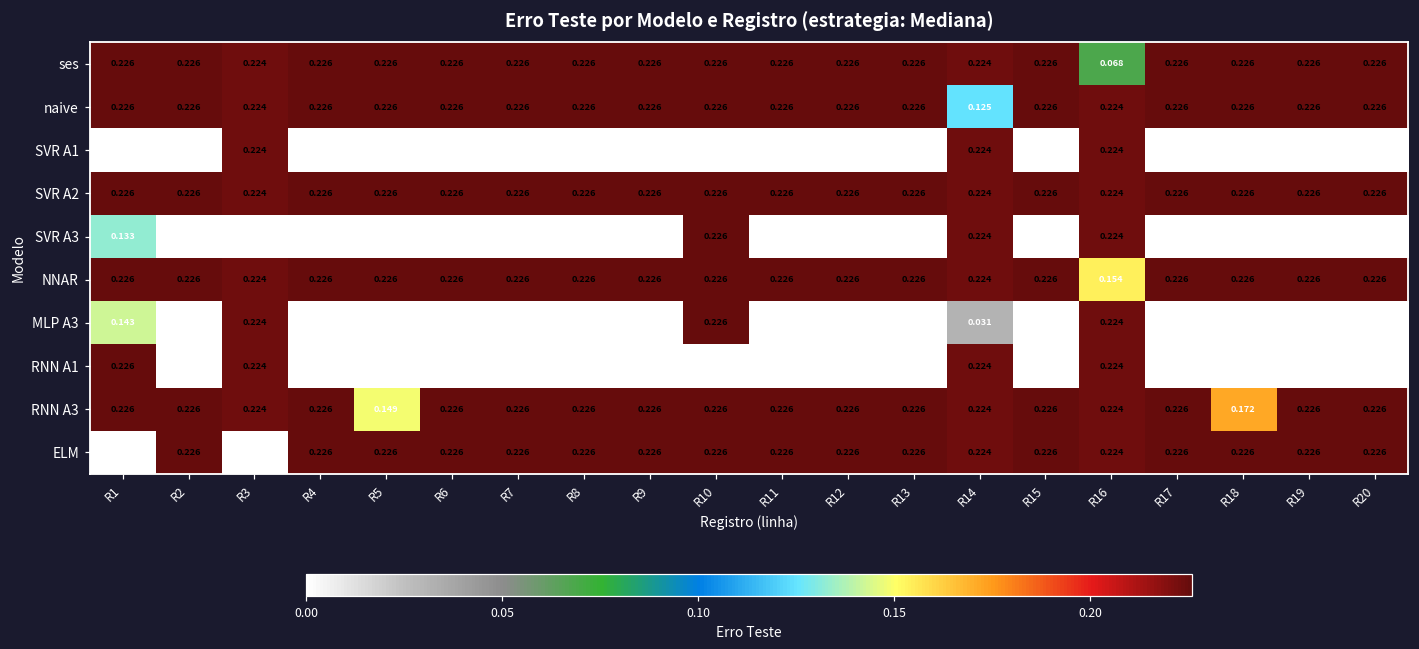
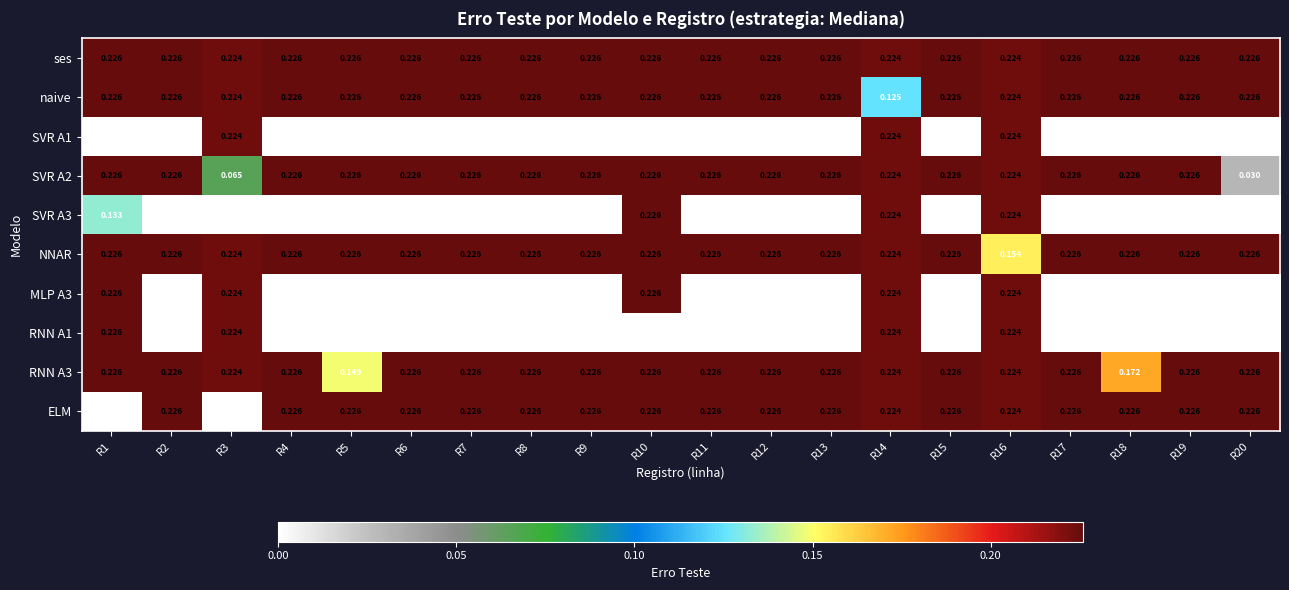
  {
    "ses": {
      "R1": 0.226,
      "R2": 0.226,
      "R3": 0.224,
      "R4": 0.226,
      "R5": 0.226,
      "R6": 0.226,
      "R7": 0.226,
      "R8": 0.226,
      "R9": 0.226,
      "R10": 0.226,
      "R11": 0.226,
      "R12": 0.226,
      "R13": 0.226,
      "R14": 0.224,
      "R15": 0.226,
-     "R16": 0.068,
+     "R16": 0.224,
      "R17": 0.226,
      "R18": 0.226,
      "R19": 0.226,
      "R20": 0.226
    },
    "naive": {
      "R1": 0.226,
      "R2": 0.226,
      "R3": 0.224,
      "R4": 0.226,
      "R5": 0.226,
      "R6": 0.226,
      "R7": 0.226,
      "R8": 0.226,
      "R9": 0.226,
      "R10": 0.226,
      "R11": 0.226,
      "R12": 0.226,
      "R13": 0.226,
      "R14": 0.125,
      "R15": 0.226,
      "R16": 0.224,
      "R17": 0.226,
      "R18": 0.226,
      "R19": 0.226,
      "R20": 0.226
    },
    "SVR A1": {
      "R3": 0.224,
      "R14": 0.224,
      "R16": 0.224
    },
    "SVR A2": {
      "R1": 0.226,
      "R2": 0.226,
-     "R3": 0.224,
+     "R3": 0.065,
      "R4": 0.226,
      "R5": 0.226,
      "R6": 0.226,
      "R7": 0.226,
      "R8": 0.226,
      "R9": 0.226,
      "R10": 0.226,
      "R11": 0.226,
      "R12": 0.226,
      "R13": 0.226,
      "R14": 0.224,
      "R15": 0.226,
      "R16": 0.224,
      "R17": 0.226,
      "R18": 0.226,
      "R19": 0.226,
-     "R20": 0.226
+     "R20": 0.030
    },
    "SVR A3": {
      "R1": 0.133,
      "R10": 0.226,
      "R14": 0.224,
      "R16": 0.224
    },
    "NNAR": {
      "R1": 0.226,
      "R2": 0.226,
      "R3": 0.224,
      "R4": 0.226,
      "R5": 0.226,
      "R6": 0.226,
      "R7": 0.226,
      "R8": 0.226,
      "R9": 0.226,
      "R10": 0.226,
      "R11": 0.226,
      "R12": 0.226,
      "R13": 0.226,
      "R14": 0.224,
      "R15": 0.226,
      "R16": 0.154,
      "R17": 0.226,
      "R18": 0.226,
      "R19": 0.226,
      "R20": 0.226
    },
    "MLP A3": {
-     "R1": 0.143,
+     "R1": 0.226,
      "R3": 0.224,
      "R10": 0.226,
-     "R14": 0.031,
+     "R14": 0.224,
      "R16": 0.224
    },
    "RNN A1": {
      "R1": 0.226,
      "R3": 0.224,
      "R14": 0.224,
      "R16": 0.224
    },
    "RNN A3": {
      "R1": 0.226,
      "R2": 0.226,
      "R3": 0.224,
      "R4": 0.226,
      "R5": 0.149,
      "R6": 0.226,
      "R7": 0.226,
      "R8": 0.226,
      "R9": 0.226,
      "R10": 0.226,
      "R11": 0.226,
      "R12": 0.226,
      "R13": 0.226,
      "R14": 0.224,
      "R15": 0.226,
      "R16": 0.224,
      "R17": 0.226,
      "R18": 0.172,
      "R19": 0.226,
      "R20": 0.226
    },
    "ELM": {
      "R2": 0.226,
      "R4": 0.226,
      "R5": 0.226,
      "R6": 0.226,
      "R7": 0.226,
      "R8": 0.226,
      "R9": 0.226,
      "R10": 0.226,
      "R11": 0.226,
      "R12": 0.226,
      "R13": 0.226,
      "R14": 0.224,
      "R15": 0.226,
      "R16": 0.224,
      "R17": 0.226,
      "R18": 0.226,
      "R19": 0.226,
      "R20": 0.226
    }
  }
